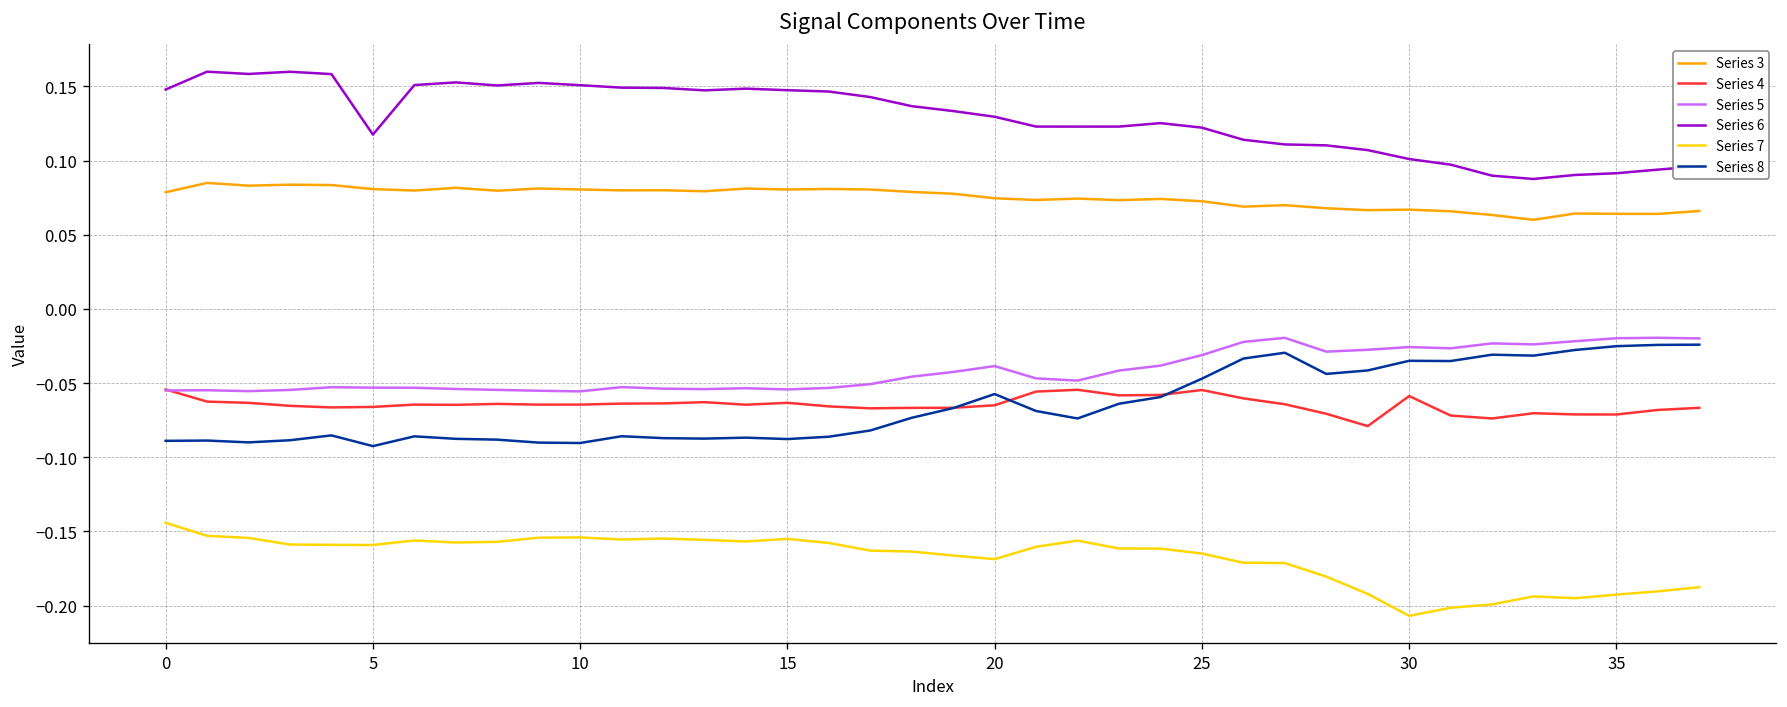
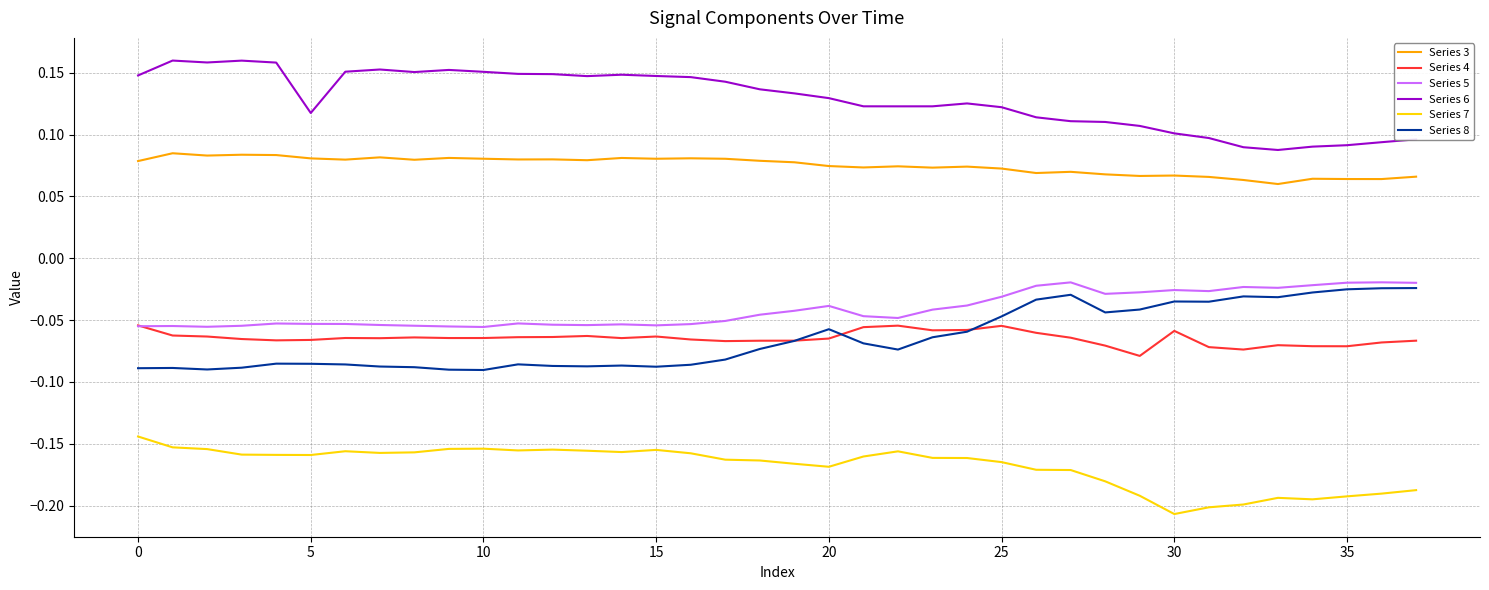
  {
    "Series 4": {
      "5": -0.066,
      "10": -0.065,
      "15": -0.063,
      "20": -0.065,
      "25": -0.055,
      "30": -0.059,
      "35": -0.071
    },
    "Series 5": {
      "5": -0.053,
      "10": -0.056,
      "15": -0.054,
      "20": -0.039,
      "25": -0.031,
      "30": -0.026,
      "35": -0.020
    },
    "Series 6": {
      "0": 0.148,
      "5": 0.117,
      "10": 0.151,
      "15": 0.147,
      "20": 0.130,
      "25": 0.122,
      "30": 0.101,
      "35": 0.091
    },
    "Series 8": {
      "0": -0.089,
-     "5": -0.092,
+     "5": -0.085,
      "10": -0.090,
      "15": -0.088,
      "20": -0.057,
      "25": -0.047,
      "30": -0.035,
      "35": -0.025
    }
  }
